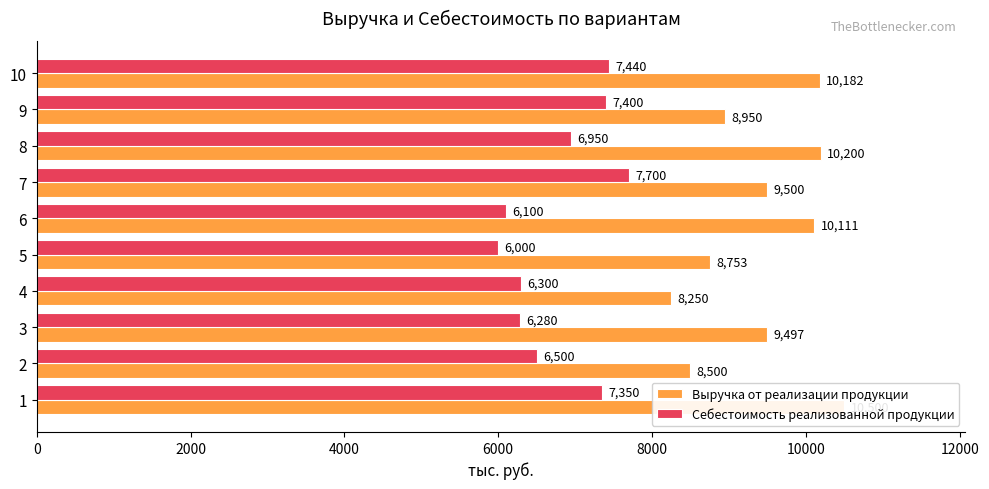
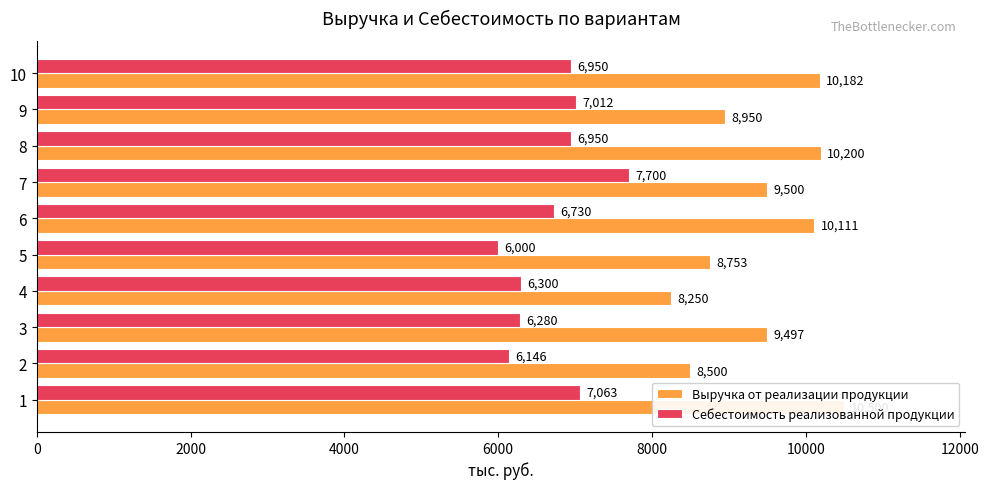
  {
    "Выручка от реализации продукции": {
      "10": "10,182",
      "9": "8,950",
      "8": "10,200",
      "7": "9,500",
      "6": "10,111",
      "5": "8,753",
      "4": "8,250",
      "3": "9,497",
      "2": "8,500"
    },
    "Себестоимость реализованной продукции": {
-     "10": "7,440",
-     "9": "7,400",
+     "10": "6,950",
+     "9": "7,012",
      "8": "6,950",
      "7": "7,700",
-     "6": "6,100",
+     "6": "6,730",
      "5": "6,000",
      "4": "6,300",
      "3": "6,280",
-     "2": "6,500",
-     "1": "7,350"
+     "2": "6,146",
+     "1": "7,063"
    }
  }
